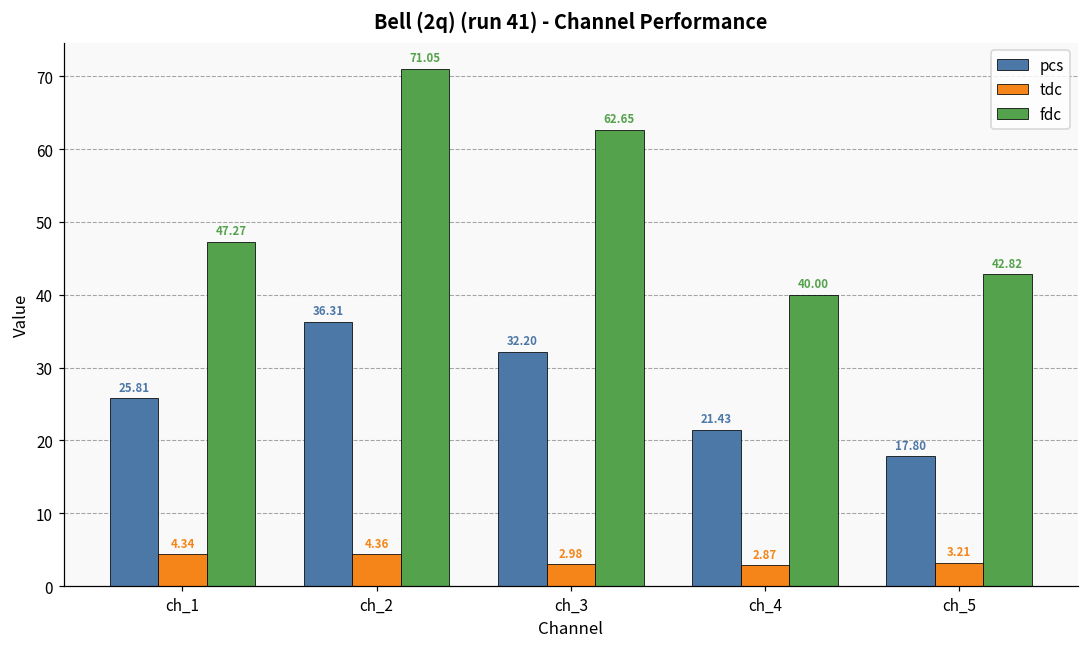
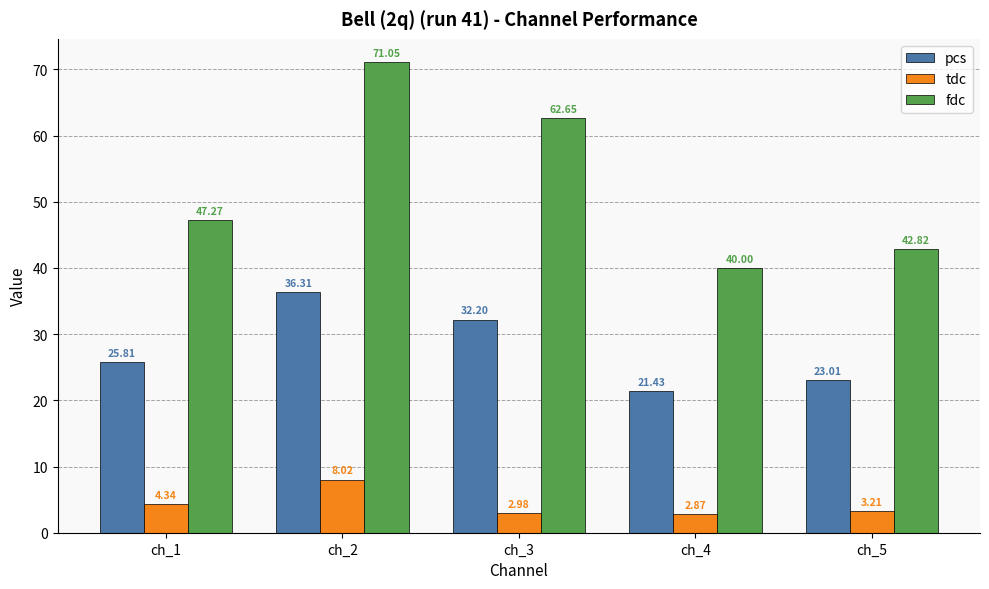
  {
    "pcs": {
      "ch_1": 25.81,
      "ch_2": 36.31,
      "ch_3": 32.20,
      "ch_4": 21.43,
-     "ch_5": 17.80
+     "ch_5": 23.01
    },
    "tdc": {
      "ch_1": 4.34,
-     "ch_2": 4.36,
+     "ch_2": 8.02,
      "ch_3": 2.98,
      "ch_4": 2.87,
      "ch_5": 3.21
    },
    "fdc": {
      "ch_1": 47.27,
      "ch_2": 71.05,
      "ch_3": 62.65,
      "ch_4": 40.00,
      "ch_5": 42.82
    }
  }
